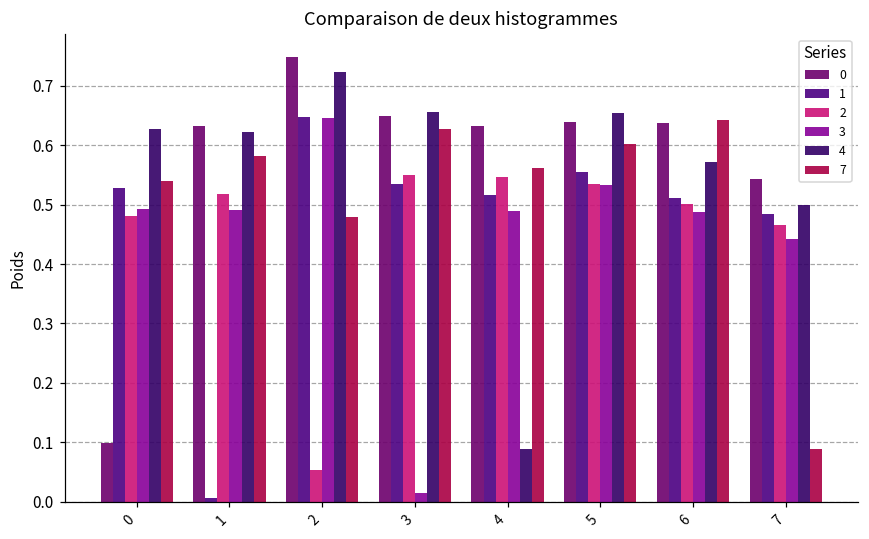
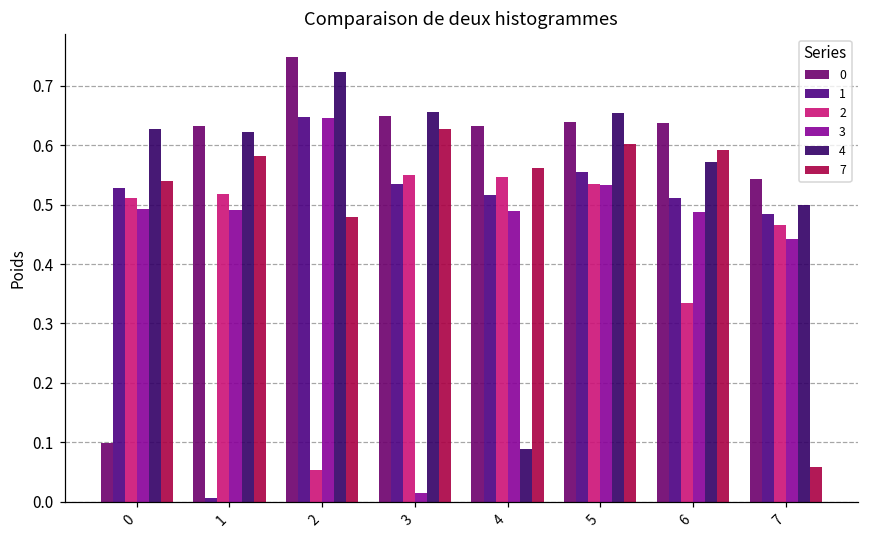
  {
    "2": {
-     "0": 0.48,
+     "0": 0.51,
      "1": 0.52,
      "2": 0.05,
      "3": 0.55,
      "4": 0.55,
      "5": 0.53,
-     "6": 0.50,
+     "6": 0.34,
      "7": 0.47
    },
    "7": {
      "0": 0.54,
      "1": 0.58,
      "2": 0.48,
      "3": 0.63,
      "4": 0.56,
      "5": 0.60,
-     "6": 0.64,
-     "7": 0.09
+     "6": 0.59,
+     "7": 0.06
    }
  }
